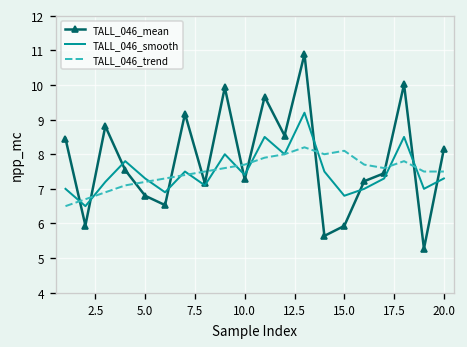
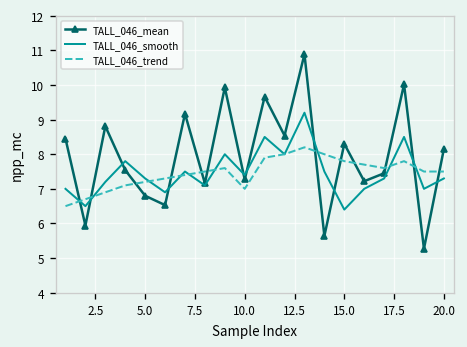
  {
    "TALL_046_mean": {
      "5.0": 6.8,
      "10.0": 7.3,
-     "15.0": 5.9,
+     "15.0": 8.3,
      "20.0": 8.2
    },
    "TALL_046_smooth": {
      "5.0": 7.3,
      "10.0": 7.4,
-     "15.0": 6.8,
+     "15.0": 6.4,
      "20.0": 7.3
    },
    "TALL_046_trend": {
      "5.0": 7.2,
-     "10.0": 7.7,
-     "15.0": 8.1,
+     "10.0": 7.0,
+     "15.0": 7.8,
      "20.0": 7.5
    }
  }
